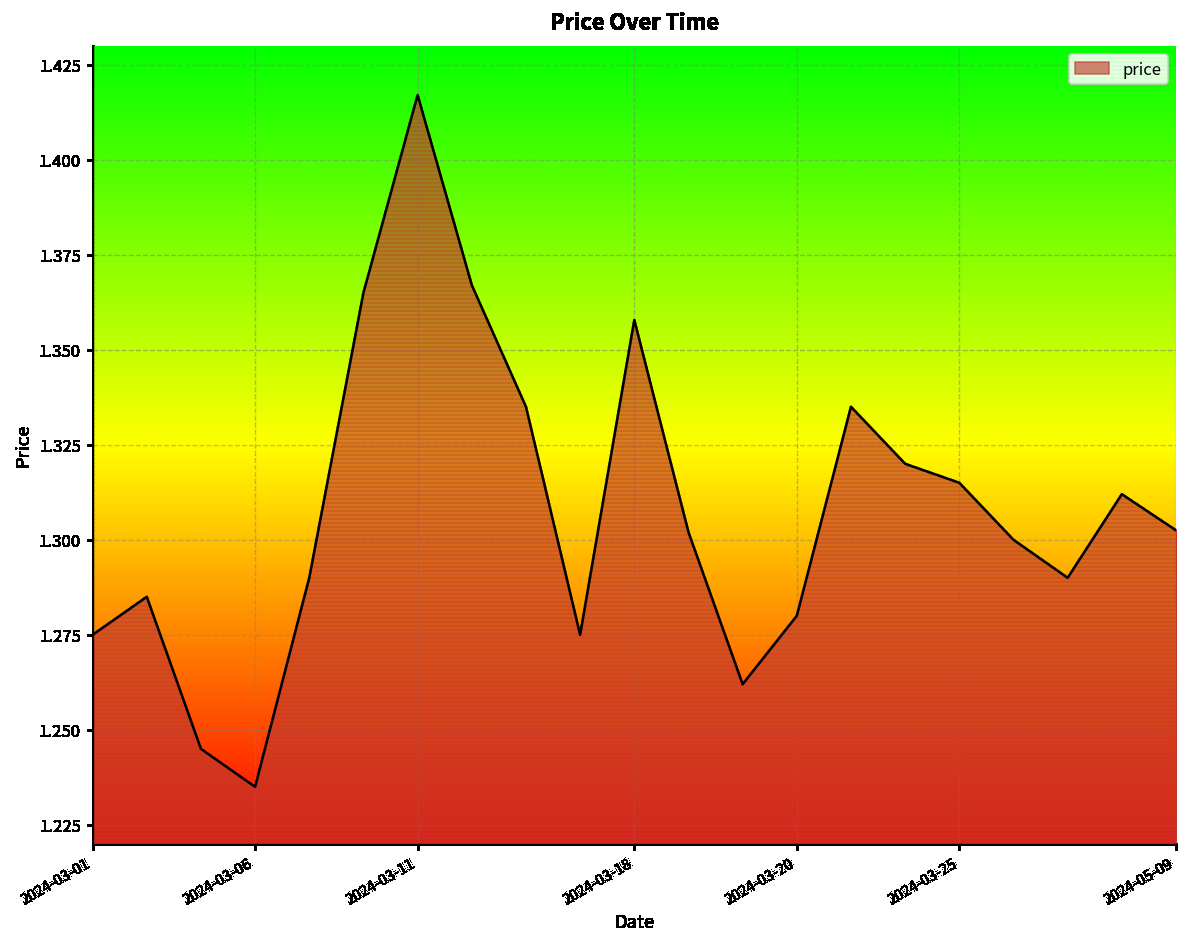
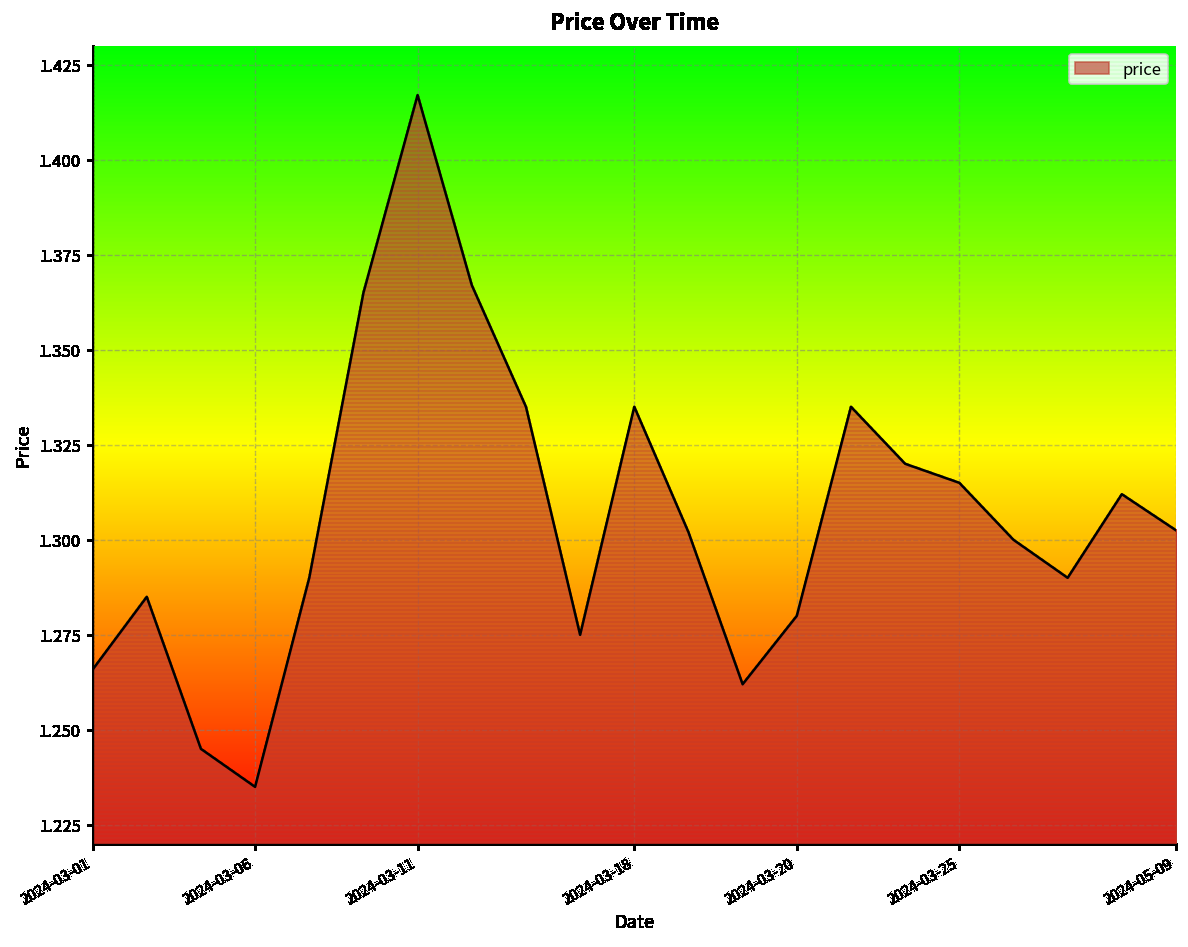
  {
-   "2024-03-01": 1.275,
+   "2024-03-01": 1.266,
    "2024-03-06": 1.235,
    "2024-03-11": 1.417,
-   "2024-03-18": 1.358,
+   "2024-03-18": 1.335,
    "2024-05-09": 1.303
  }
